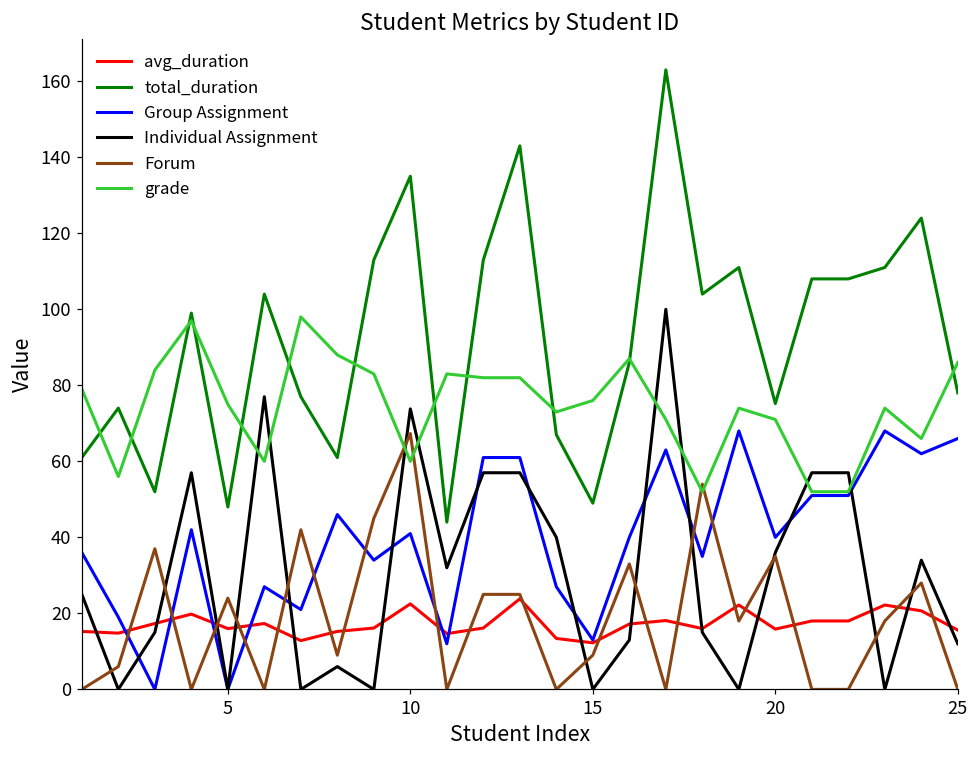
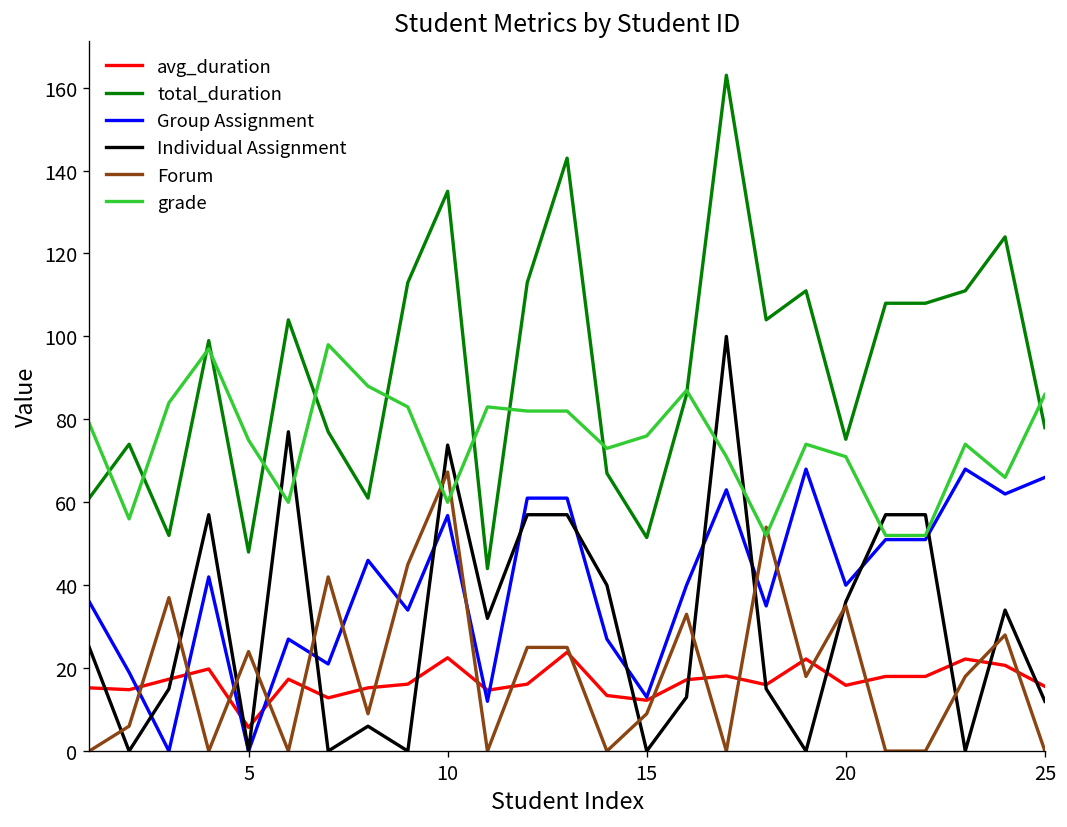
  {
    "avg_duration": {
-     "5": 16,
+     "5": 6,
      "10": 23,
      "15": 12,
      "20": 16,
      "25": 16
    },
    "total_duration": {
      "5": 48,
      "10": 135,
-     "15": 49,
+     "15": 52,
      "20": 75,
      "25": 78
    },
    "Group Assignment": {
-     "10": 41,
+     "10": 57,
      "15": 13,
      "20": 40,
      "25": 66
    },
    "Individual Assignment": {
      "10": 74,
      "15": 0,
      "20": 36,
      "25": 12
    },
    "Forum": {
      "5": 24,
      "10": 67,
      "15": 9,
      "20": 35,
      "25": 0
    },
    "grade": {
      "5": 75,
      "10": 60,
      "15": 76,
      "20": 71,
      "25": 86
    }
  }
